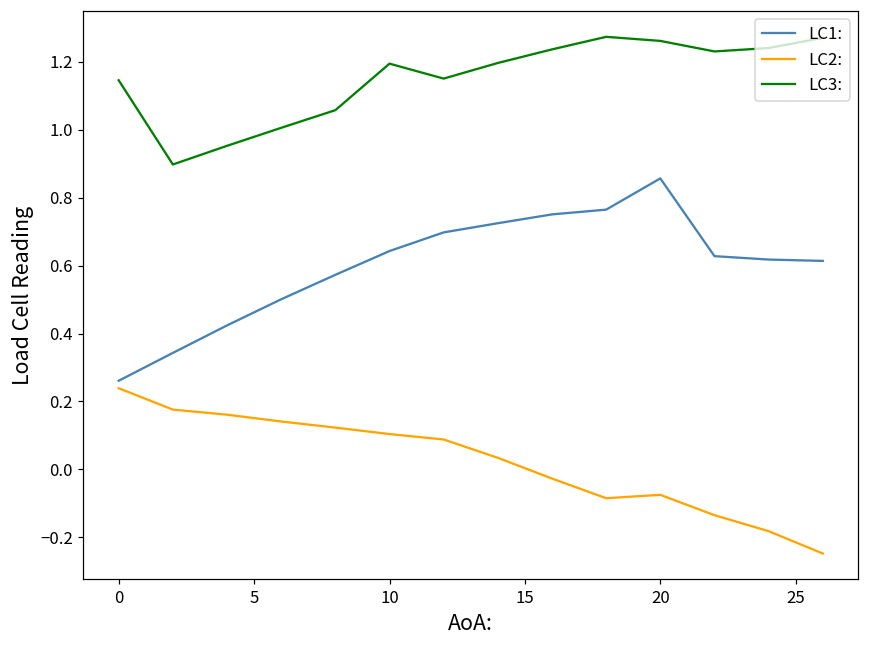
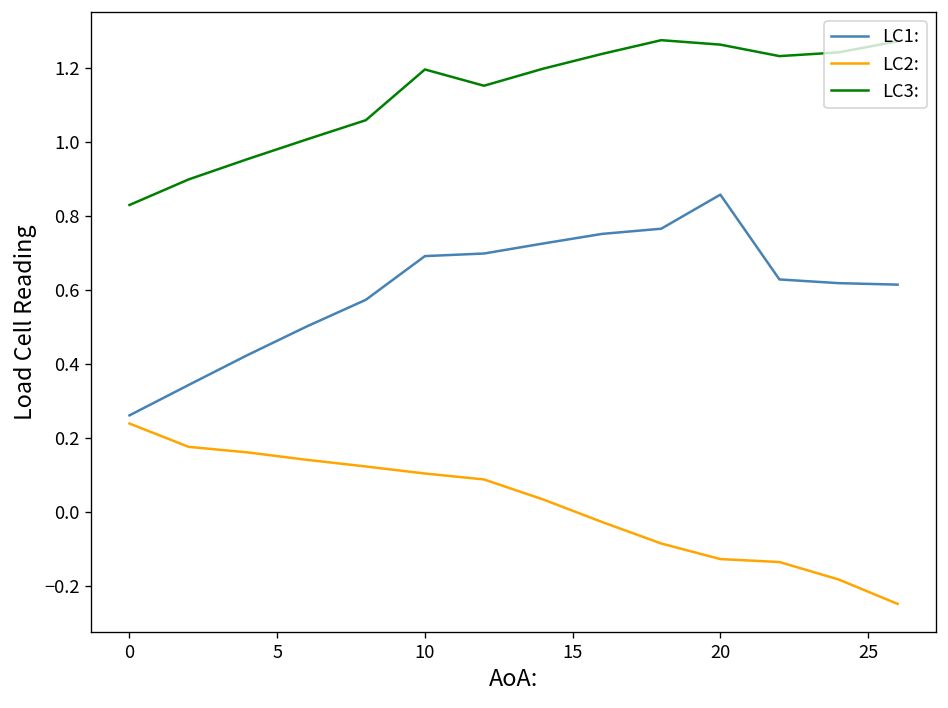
  {
    "LC1:": {
      "0": 0.26,
-     "10": 0.64,
+     "10": 0.69,
      "20": 0.86
    },
    "LC2:": {
      "0": 0.24,
      "10": 0.10,
-     "20": -0.08
+     "20": -0.13
    },
    "LC3:": {
-     "0": 1.15,
+     "0": 0.83,
      "10": 1.20,
      "20": 1.26
    }
  }
